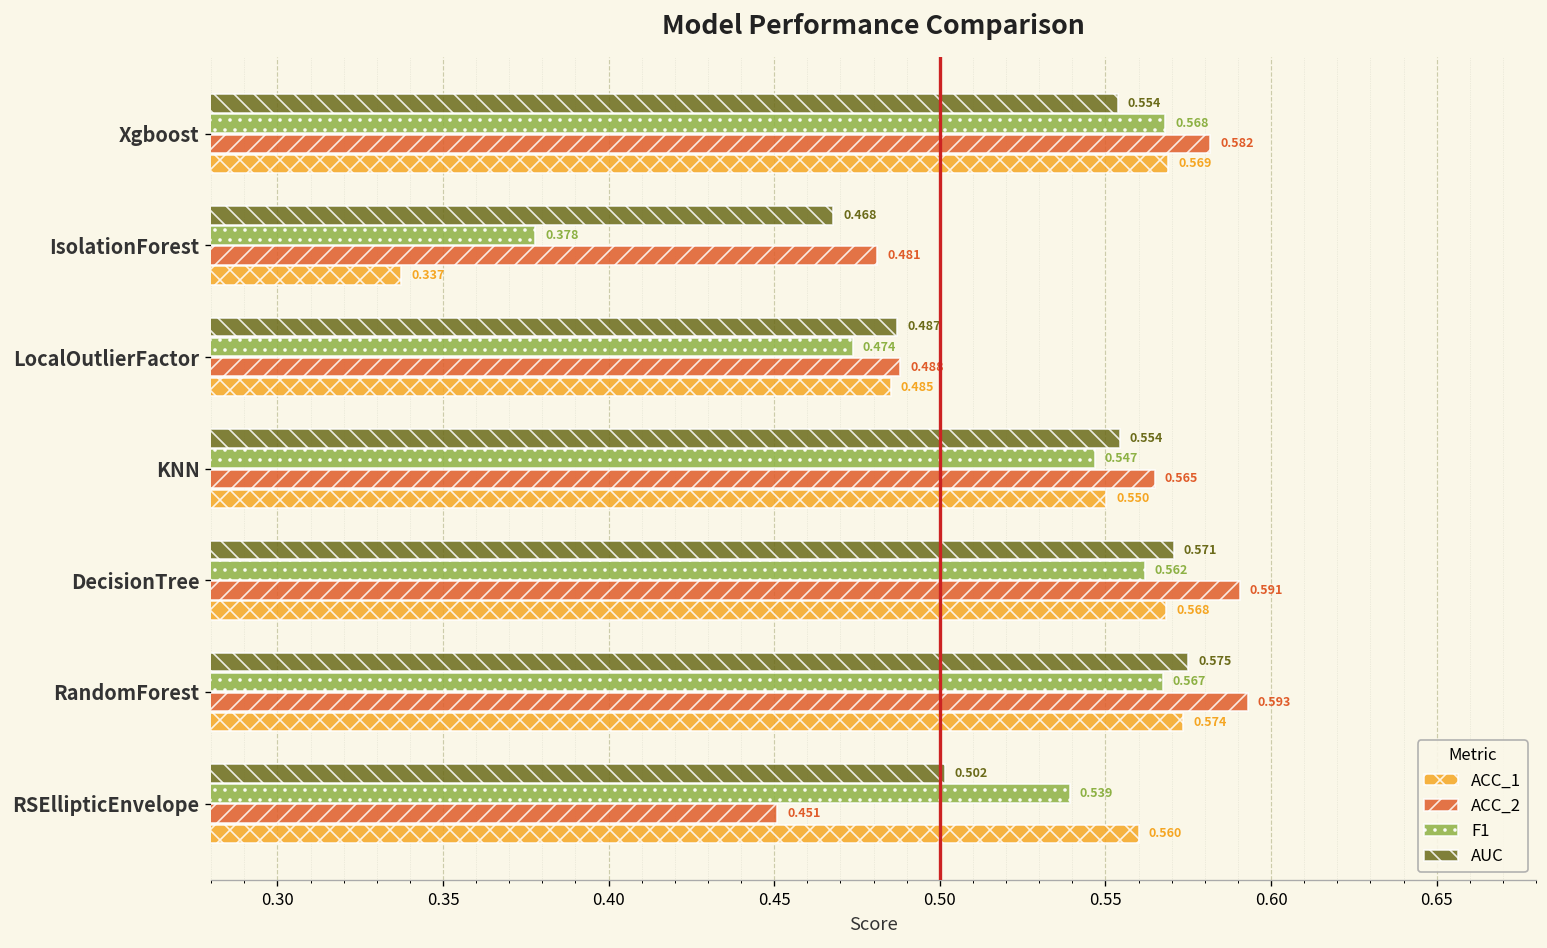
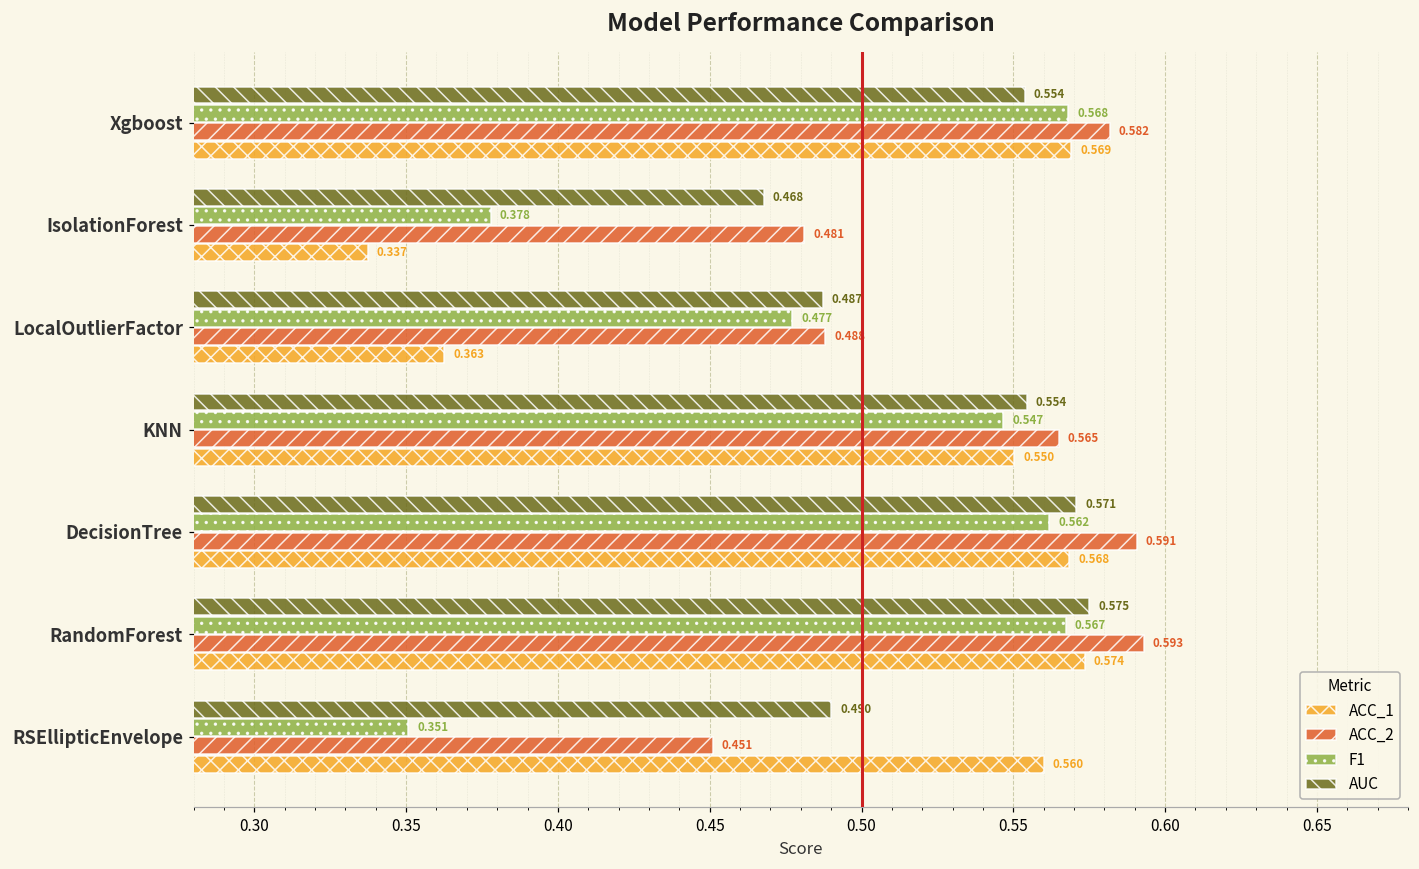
  {
    "ACC_1": {
      "Xgboost": 0.569,
      "IsolationForest": 0.337,
-     "LocalOutlierFactor": 0.485,
+     "LocalOutlierFactor": 0.363,
      "KNN": 0.550,
      "DecisionTree": 0.568,
      "RandomForest": 0.574,
      "RSEllipticEnvelope": 0.560
    },
    "ACC_2": {
      "Xgboost": 0.582,
      "IsolationForest": 0.481,
      "LocalOutlierFactor": 0.488,
      "KNN": 0.565,
      "DecisionTree": 0.591,
      "RandomForest": 0.593,
      "RSEllipticEnvelope": 0.451
    },
    "F1": {
      "Xgboost": 0.568,
      "IsolationForest": 0.378,
-     "LocalOutlierFactor": 0.474,
+     "LocalOutlierFactor": 0.477,
      "KNN": 0.547,
      "DecisionTree": 0.562,
      "RandomForest": 0.567,
-     "RSEllipticEnvelope": 0.539
+     "RSEllipticEnvelope": 0.351
    },
    "AUC": {
      "Xgboost": 0.554,
      "IsolationForest": 0.468,
      "LocalOutlierFactor": 0.487,
      "KNN": 0.554,
      "DecisionTree": 0.571,
      "RandomForest": 0.575,
-     "RSEllipticEnvelope": 0.502
+     "RSEllipticEnvelope": 0.490
    }
  }
